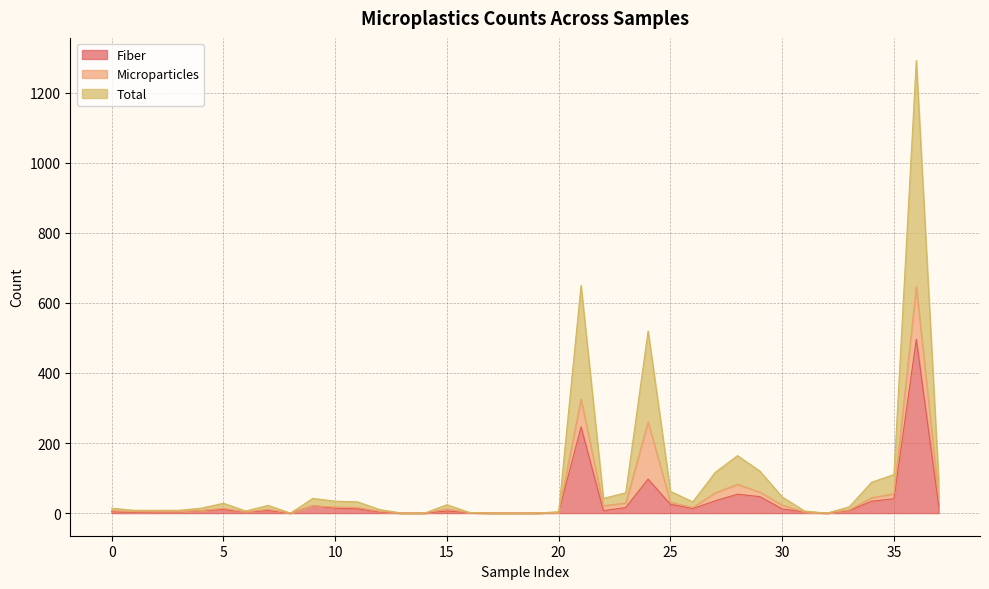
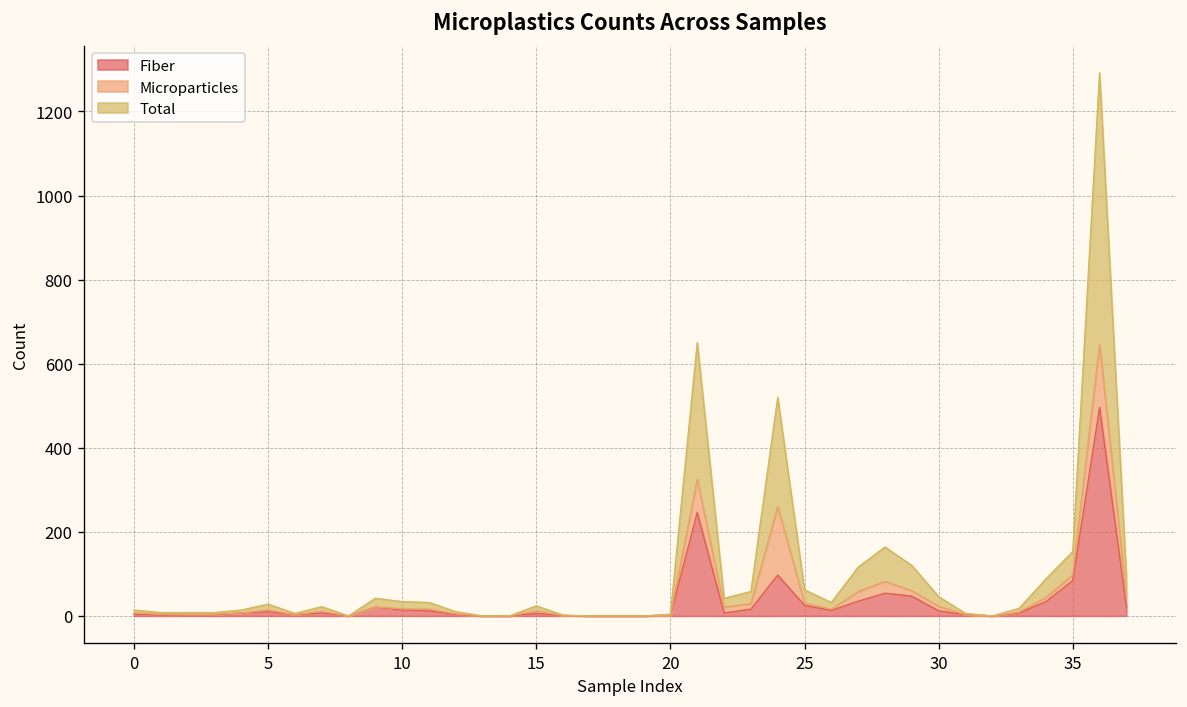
  {
    "Fiber": {
      "30": 10,
-     "35": 40
+     "35": 80
    }
  }
